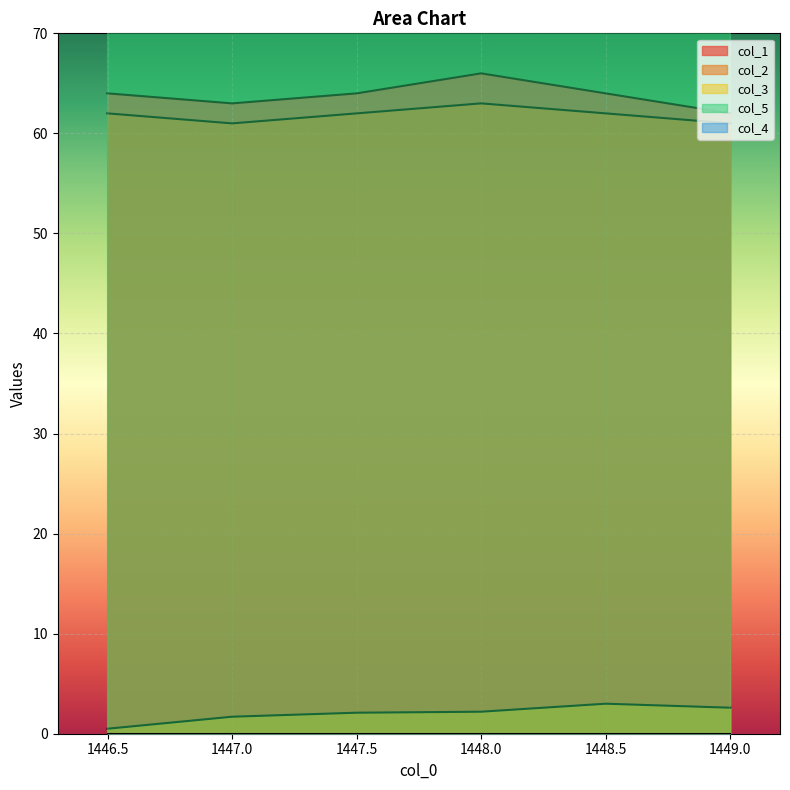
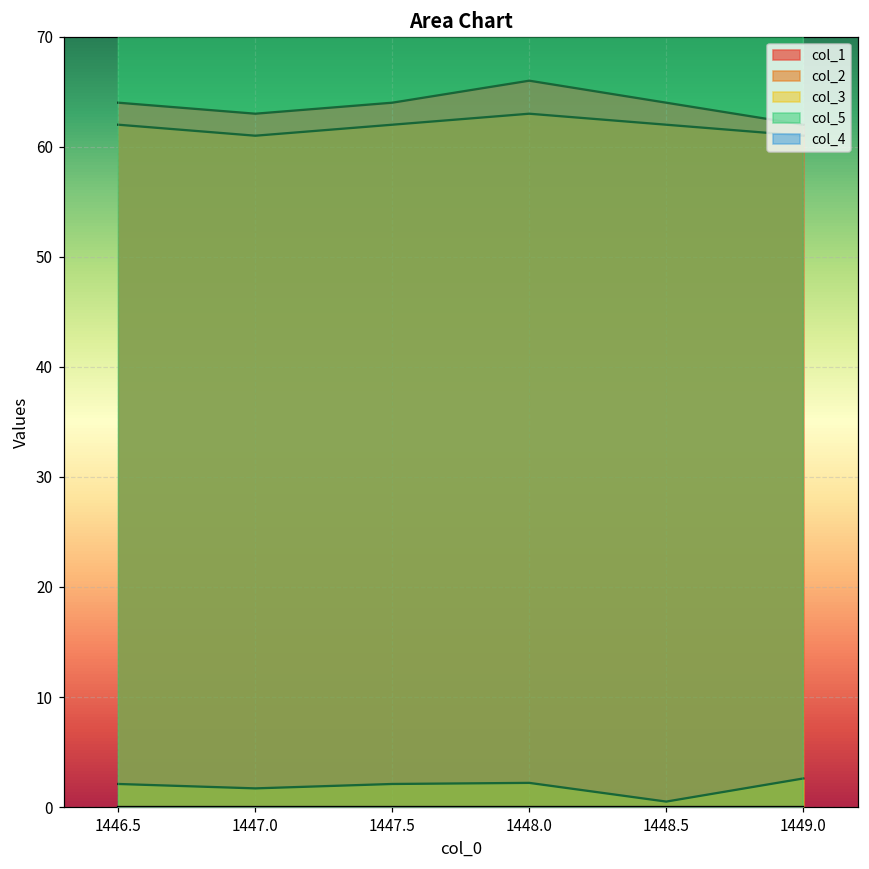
  {
    "col_3": {
-     "1446.5": 0.5,
+     "1446.5": 2.1,
      "1447.0": 1.7,
      "1447.5": 2.1,
      "1448.0": 2.2,
-     "1448.5": 3.0,
+     "1448.5": 0.5,
      "1449.0": 2.6
    },
    "col_4": {
      "1446.5": 0.0,
      "1447.0": 0.0,
      "1447.5": 0.0,
      "1448.0": 0.0,
      "1448.5": 0.0,
      "1449.0": 0.0
    }
  }
